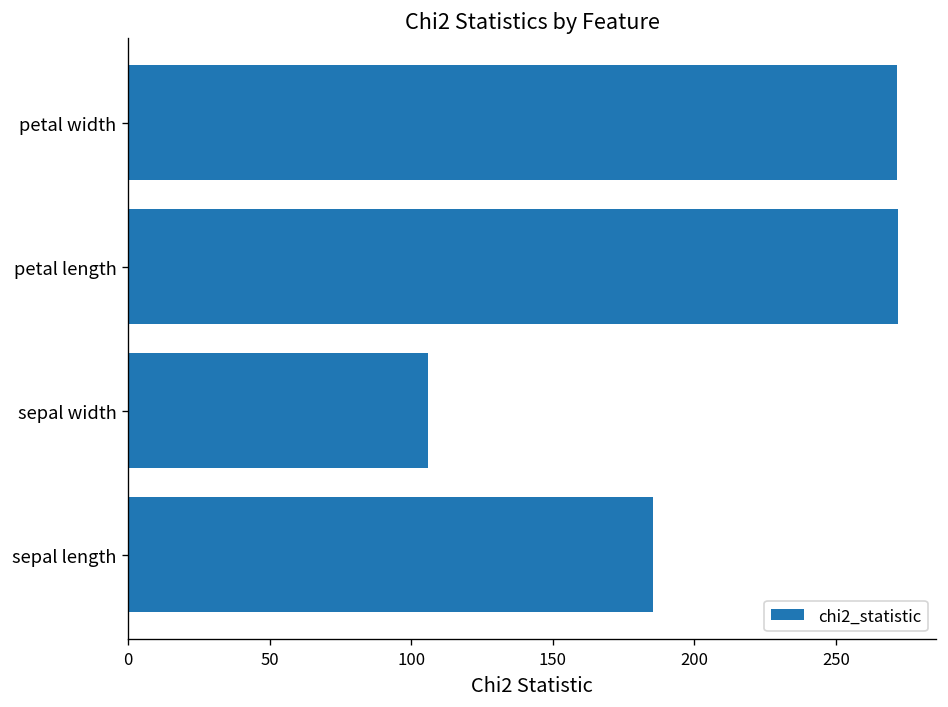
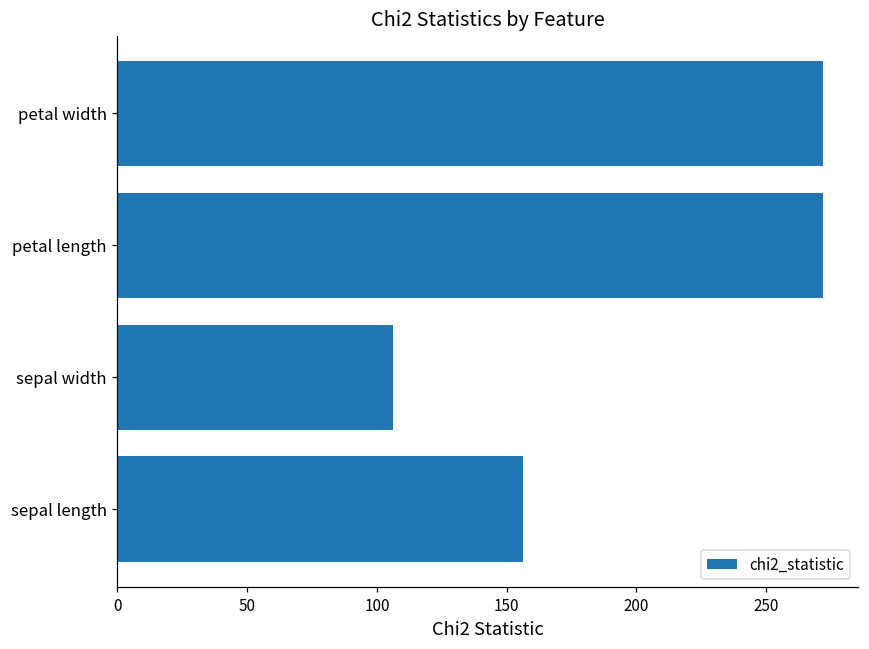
  {
    "petal width": 272,
    "petal length": 272,
    "sepal width": 106,
-   "sepal length": 185
+   "sepal length": 156
  }
